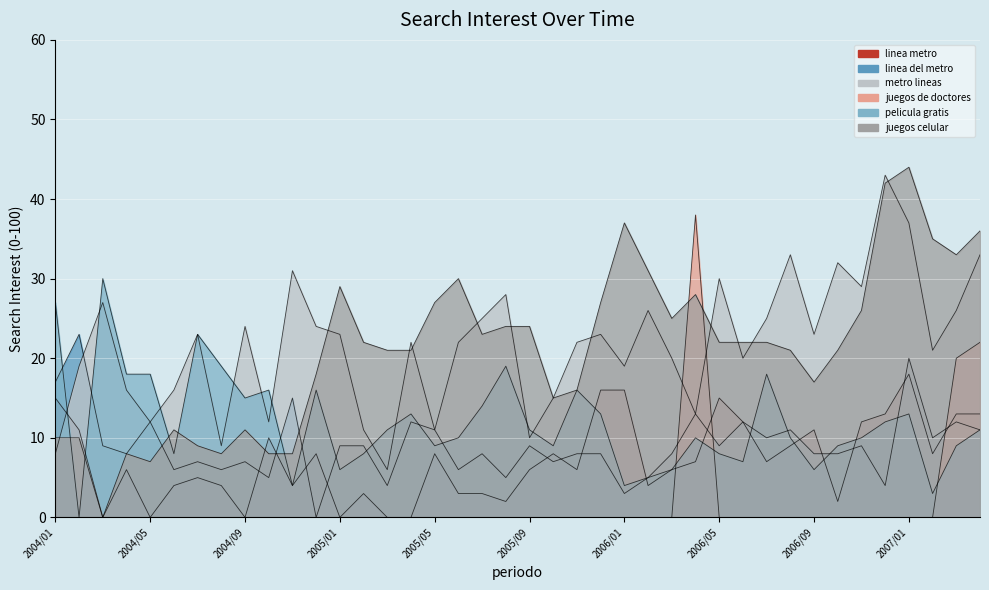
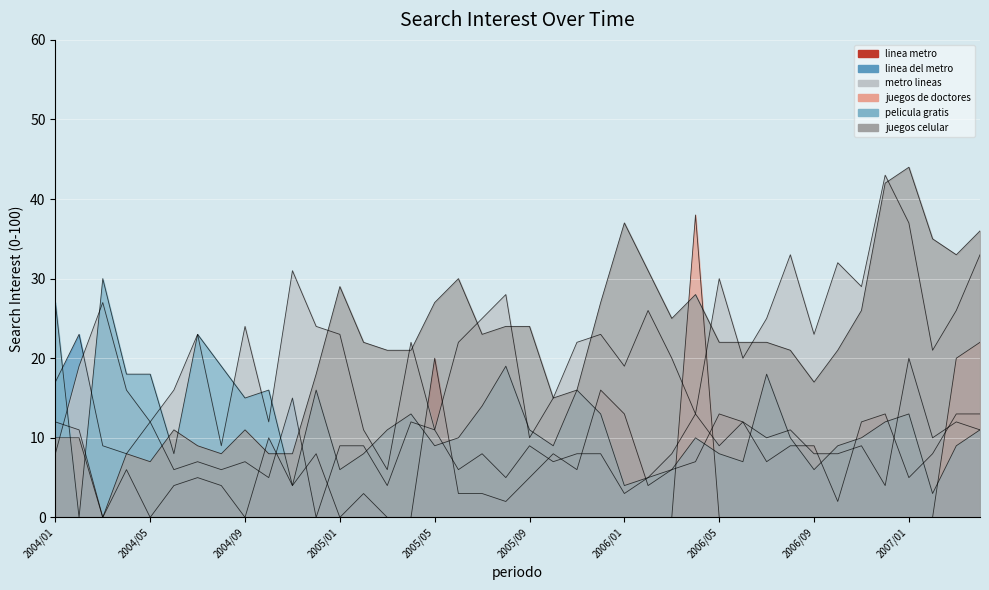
  {
    "linea metro": {
-     "2004/01": 15,
-     "2005/05": 8,
-     "2005/09": 6,
-     "2006/01": 16,
-     "2006/05": 15,
-     "2006/09": 11,
-     "2007/01": 18
+     "2004/01": 12,
+     "2005/05": 20,
+     "2005/09": 5,
+     "2006/01": 13,
+     "2006/05": 13,
+     "2006/09": 9,
+     "2007/01": 5
    },
    "juegos de doctores": {
      "2004/01": 0,
      "2005/05": 0,
      "2005/09": 0,
      "2006/01": 0,
      "2006/05": 0,
      "2006/09": 0,
      "2007/01": 0
    }
  }
